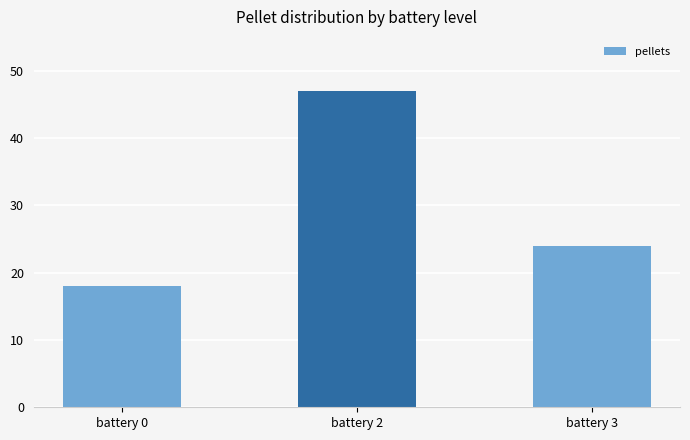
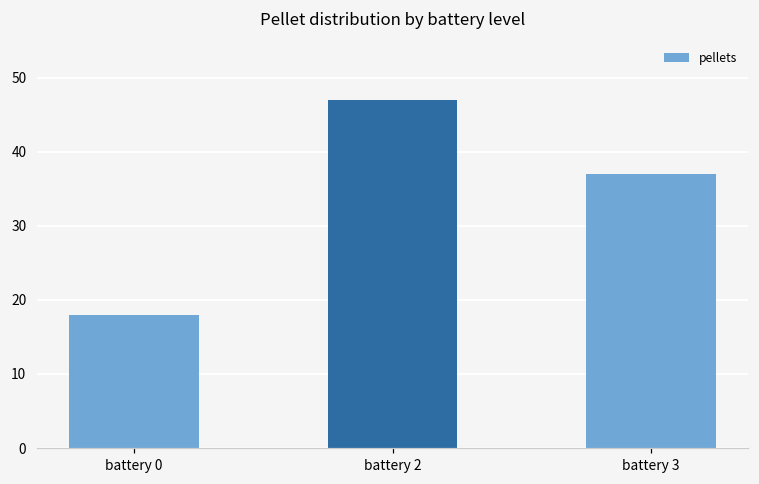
  {
    "battery 0": 18,
    "battery 2": 47,
-   "battery 3": 24
+   "battery 3": 37
  }
